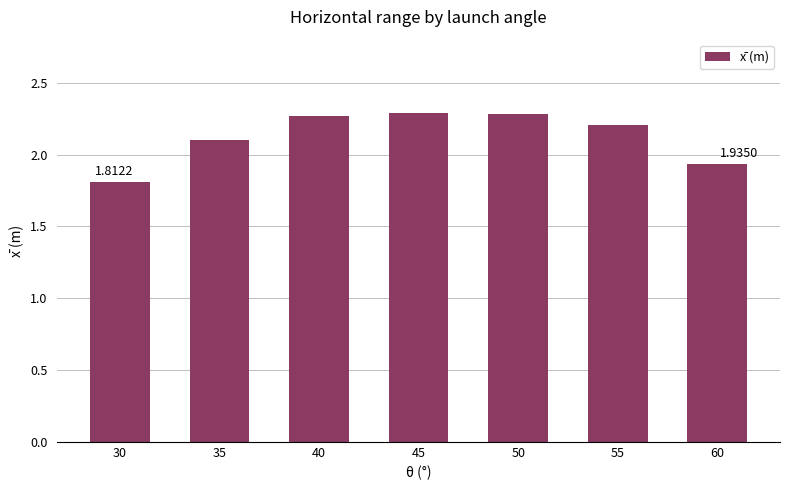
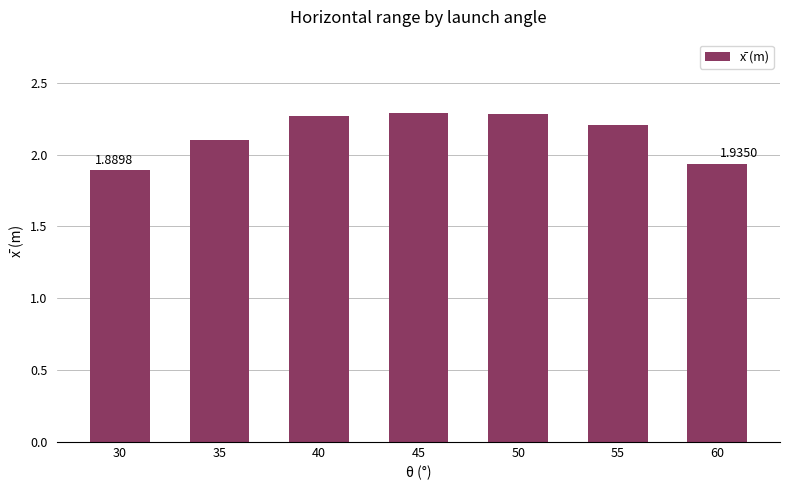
  {
-   "30": 1.8122,
+   "30": 1.8898,
    "60": 1.9350
  }
